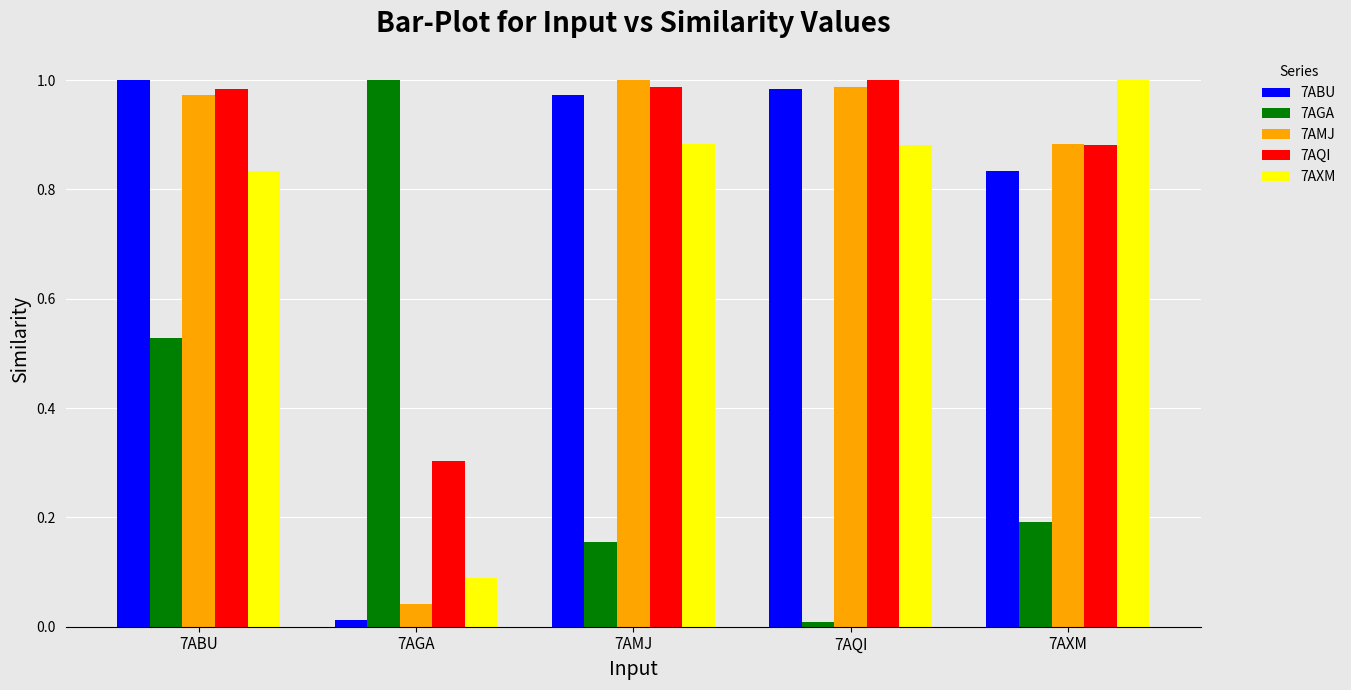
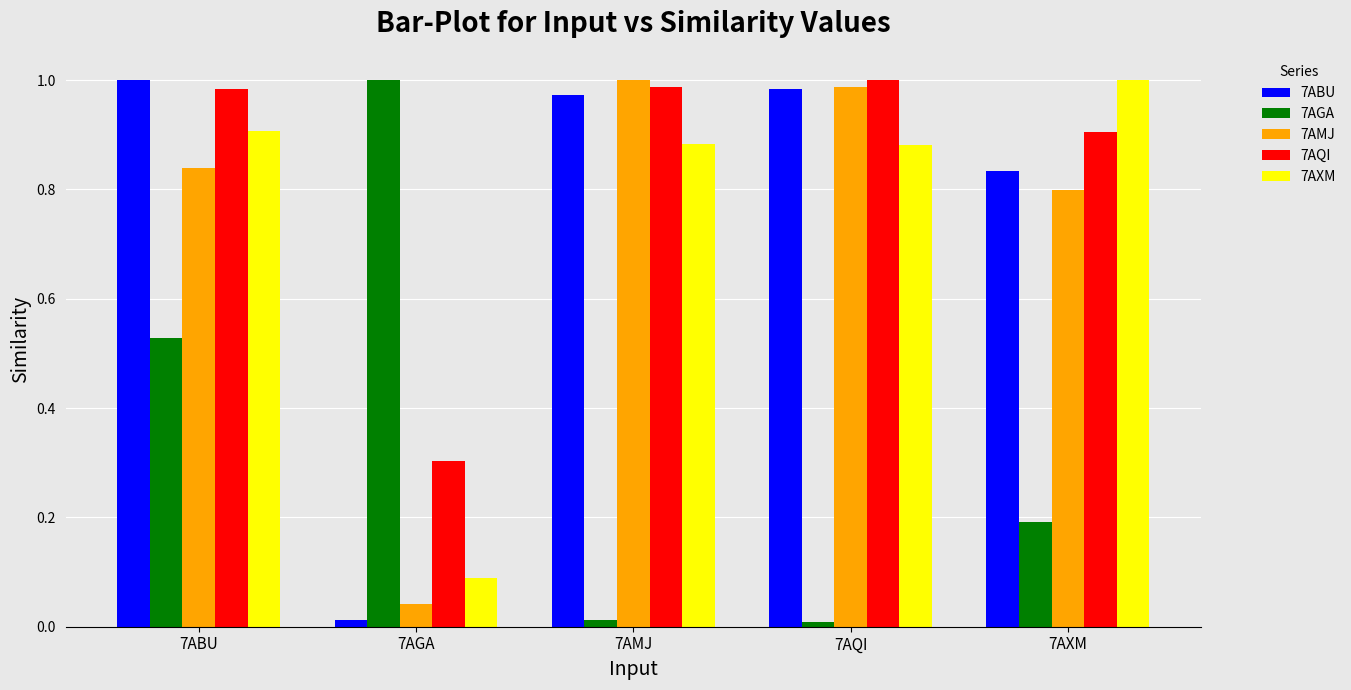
  {
    "7ABU": {
      "7ABU": 1.00,
      "7AGA": 0.01,
      "7AMJ": 0.97,
      "7AQI": 0.98,
      "7AXM": 0.83
    },
    "7AGA": {
      "7ABU": 0.53,
      "7AGA": 1.00,
-     "7AMJ": 0.16,
+     "7AMJ": 0.01,
      "7AQI": 0.01,
      "7AXM": 0.19
    },
    "7AMJ": {
-     "7ABU": 0.97,
+     "7ABU": 0.84,
      "7AGA": 0.04,
      "7AMJ": 1.00,
      "7AQI": 0.99,
-     "7AXM": 0.88
+     "7AXM": 0.80
    },
    "7AQI": {
      "7ABU": 0.98,
      "7AGA": 0.30,
      "7AMJ": 0.99,
      "7AQI": 1.00,
-     "7AXM": 0.88
+     "7AXM": 0.91
    },
    "7AXM": {
-     "7ABU": 0.83,
+     "7ABU": 0.91,
      "7AGA": 0.09,
      "7AMJ": 0.88,
      "7AQI": 0.88,
      "7AXM": 1.00
    }
  }
